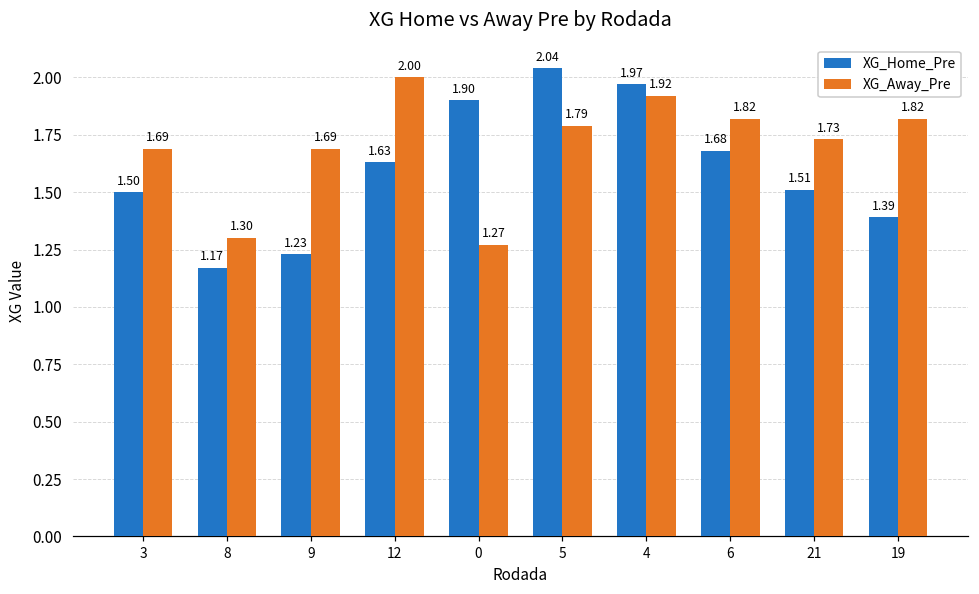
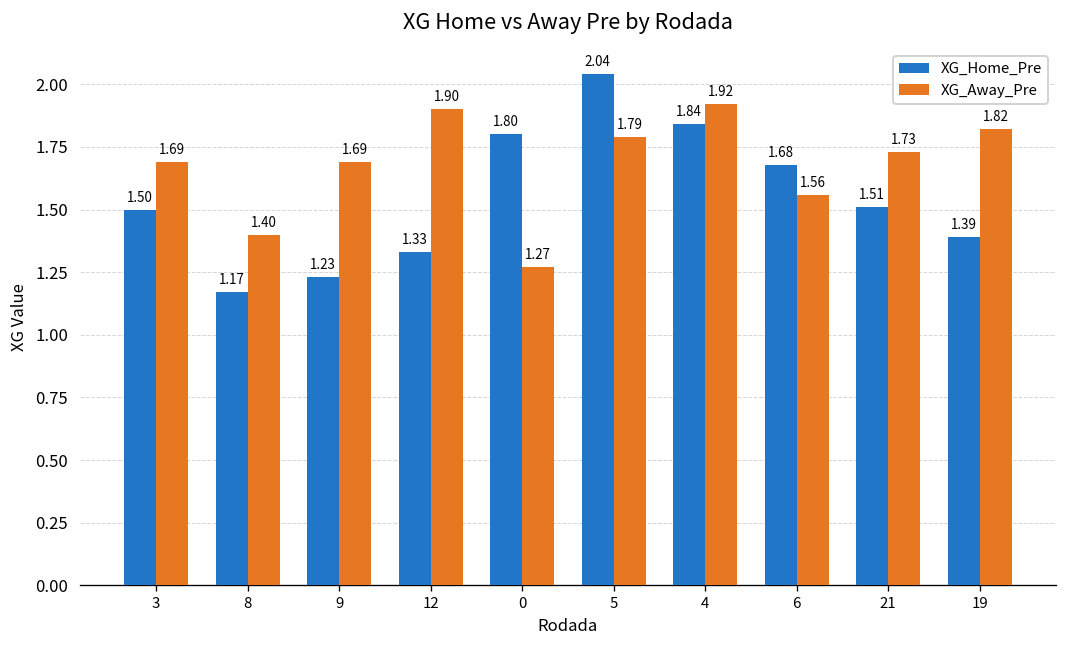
  {
    "XG_Home_Pre": {
      "3": 1.50,
      "8": 1.17,
      "9": 1.23,
-     "12": 1.63,
-     "0": 1.90,
+     "12": 1.33,
+     "0": 1.80,
      "5": 2.04,
-     "4": 1.97,
+     "4": 1.84,
      "6": 1.68,
      "21": 1.51,
      "19": 1.39
    },
    "XG_Away_Pre": {
      "3": 1.69,
-     "8": 1.30,
+     "8": 1.40,
      "9": 1.69,
-     "12": 2.00,
+     "12": 1.90,
      "0": 1.27,
      "5": 1.79,
      "4": 1.92,
-     "6": 1.82,
+     "6": 1.56,
      "21": 1.73,
      "19": 1.82
    }
  }
